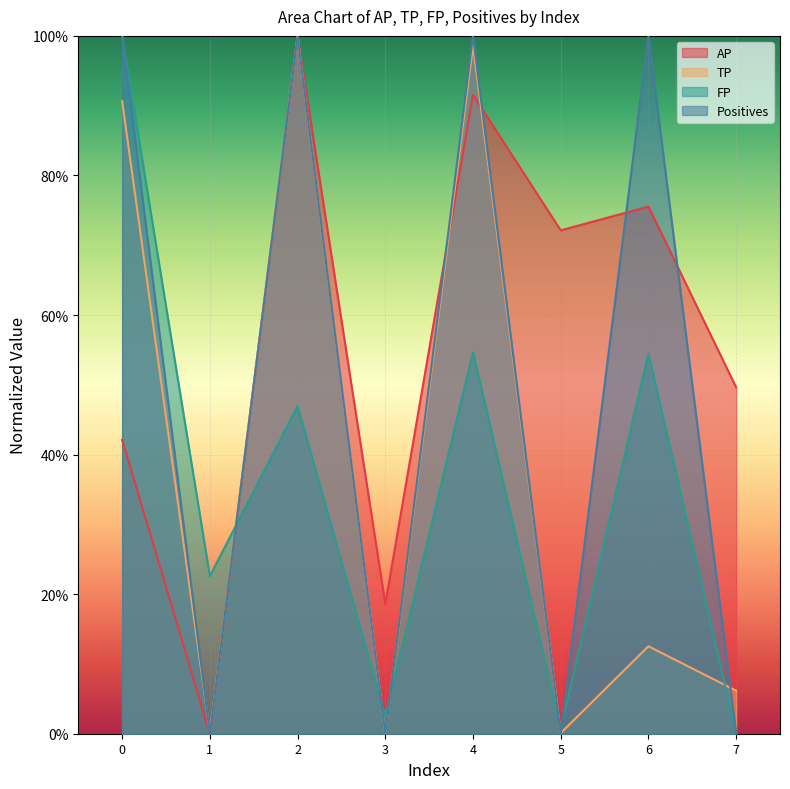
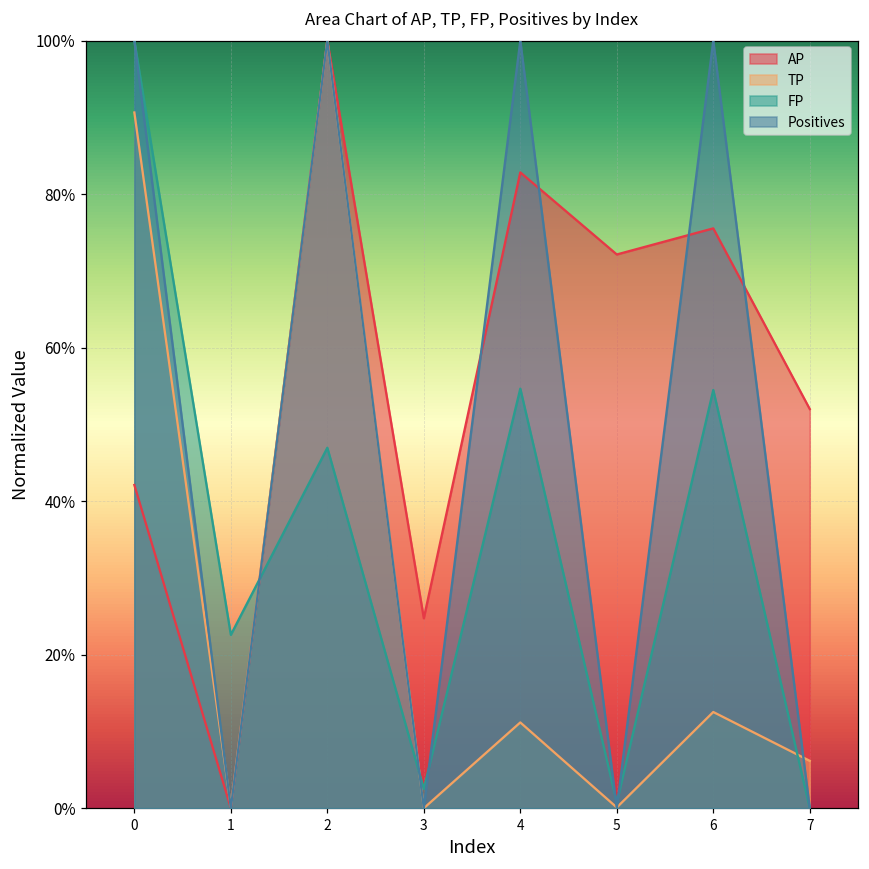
  {
    "AP": {
      "0": "42%",
-     "3": "19%",
-     "4": "92%",
+     "3": "25%",
+     "4": "83%",
      "5": "72%",
      "6": "76%",
-     "7": "50%"
+     "7": "52%"
    },
    "TP": {
      "0": "91%",
-     "4": "99%",
+     "4": "11%",
      "6": "13%",
      "7": "6%"
    }
  }
